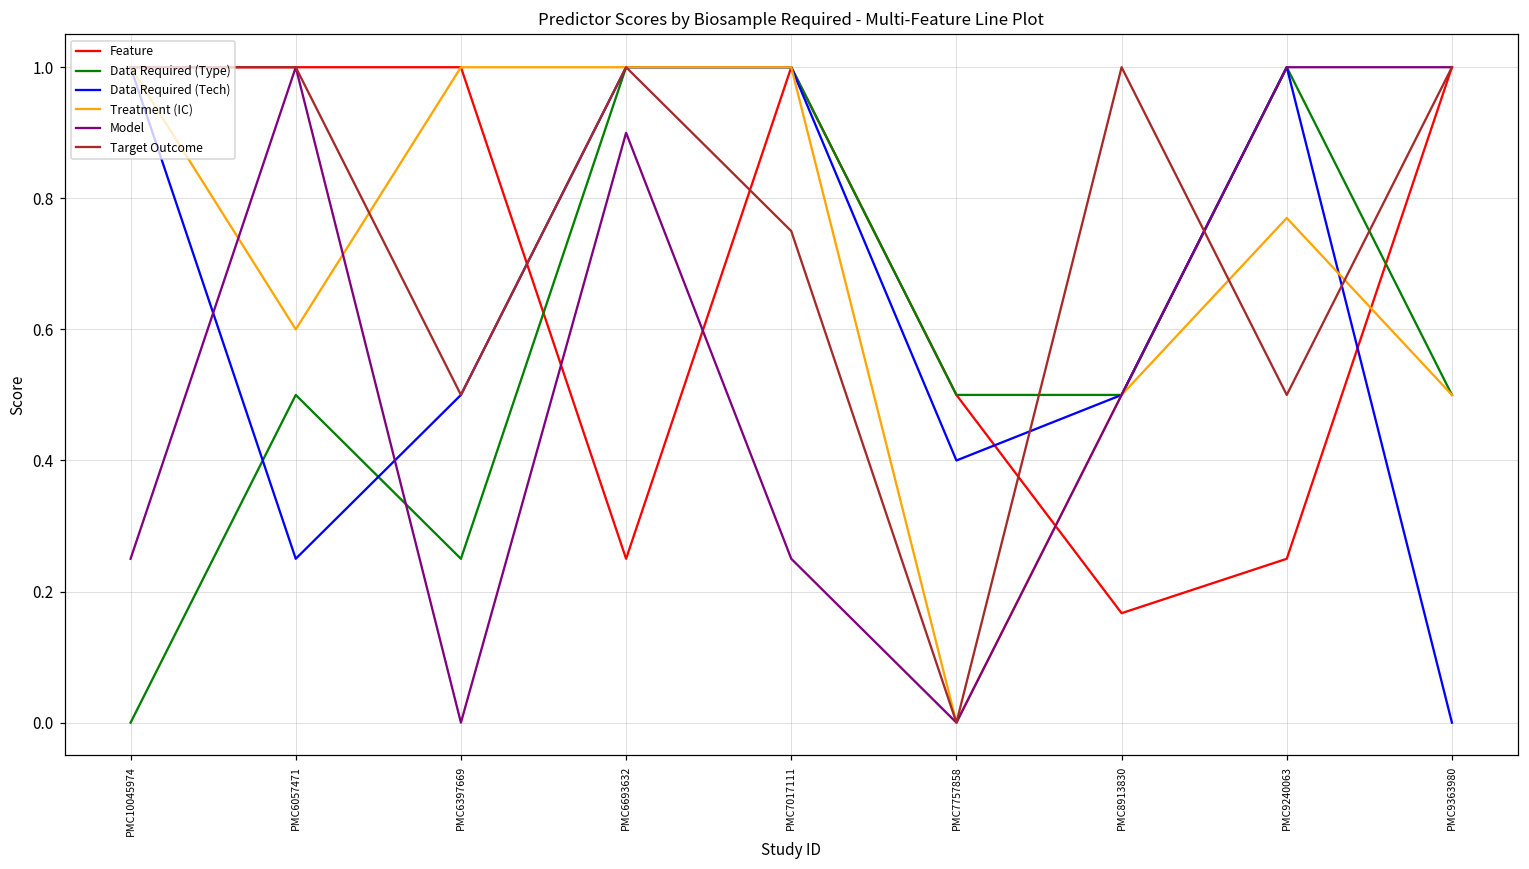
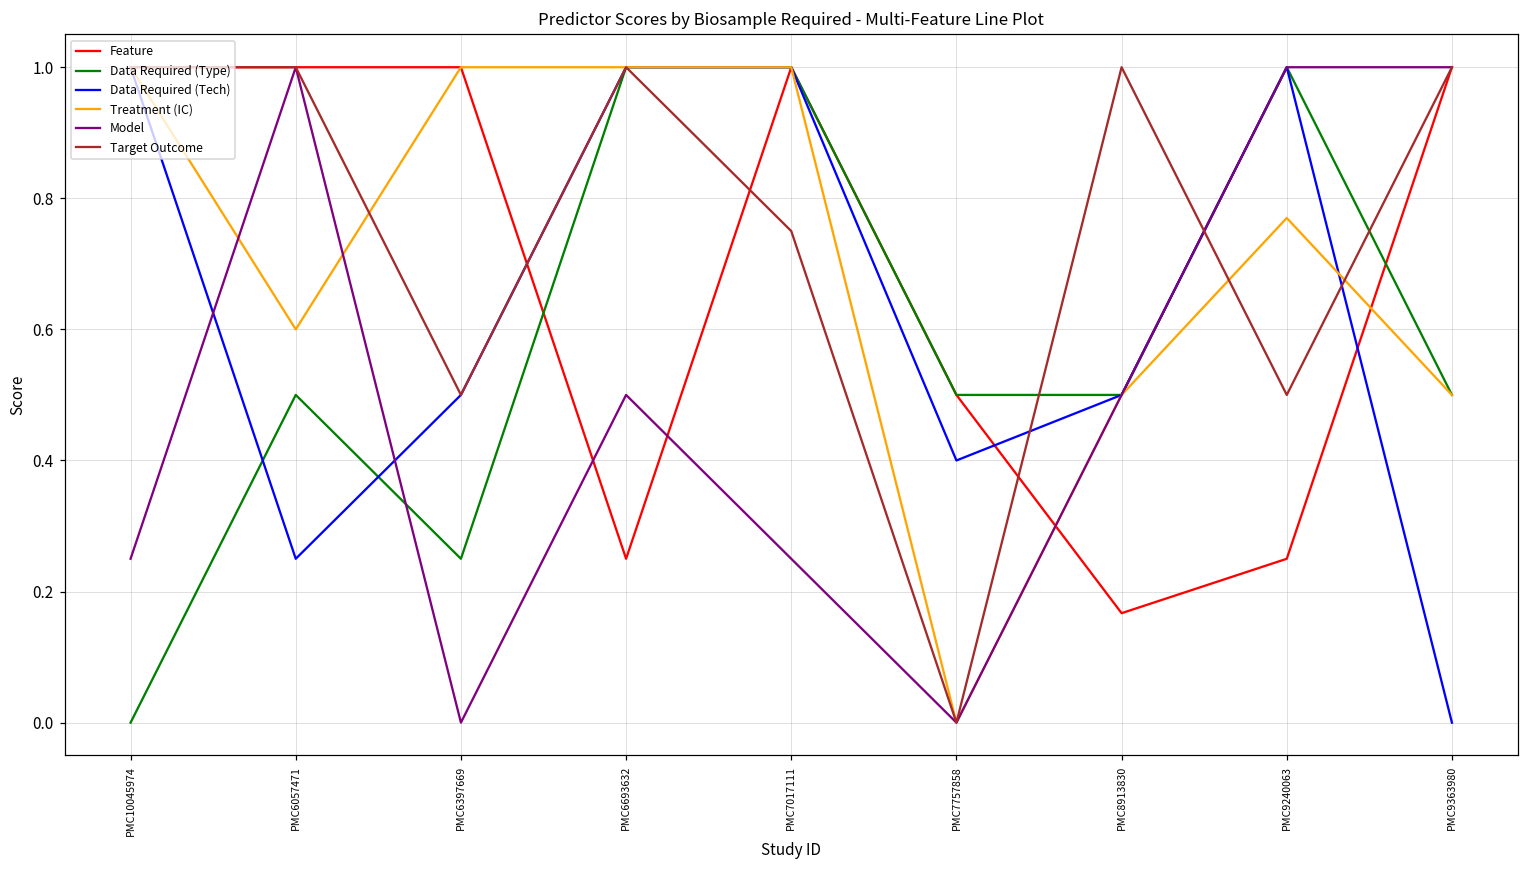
  {
    "Feature": {
      "PMC6693632": 0.25,
      "PMC8913830": 0.17,
      "PMC9240063": 0.25
    },
    "Data Required (Type)": {
      "PMC10045974": 0.0,
      "PMC6057471": 0.5,
      "PMC6397669": 0.25
    },
    "Data Required (Tech)": {
      "PMC6057471": 0.25,
      "PMC7757858": 0.4,
      "PMC9363980": 0.0
    },
    "Treatment (IC)": {
      "PMC6057471": 0.6,
      "PMC9240063": 0.77
    },
    "Model": {
      "PMC10045974": 0.25,
      "PMC6397669": 0.0,
-     "PMC6693632": 0.9,
+     "PMC6693632": 0.5,
      "PMC7017111": 0.25
    },
    "Target Outcome": {
      "PMC7017111": 0.75,
      "PMC8913830": 1.0,
      "PMC9240063": 0.5
    }
  }
